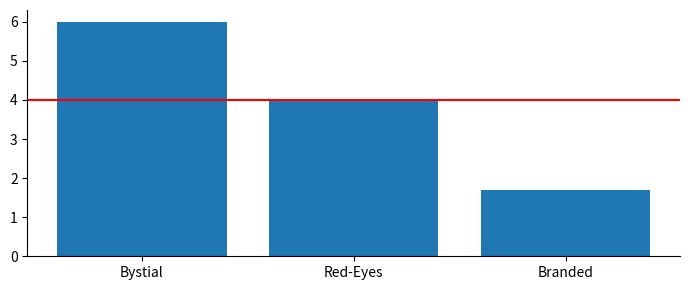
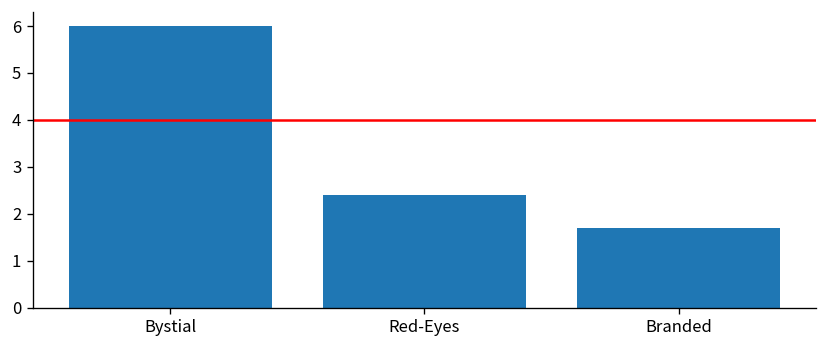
  {
    "Bystial": 6.0,
-   "Red-Eyes": 4.0,
+   "Red-Eyes": 2.4,
    "Branded": 1.7
  }
